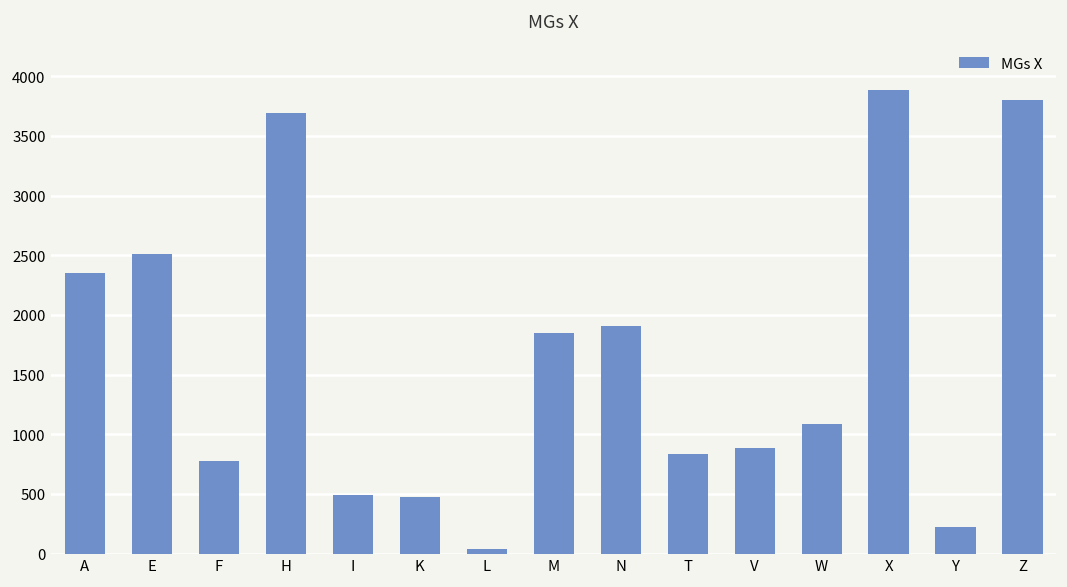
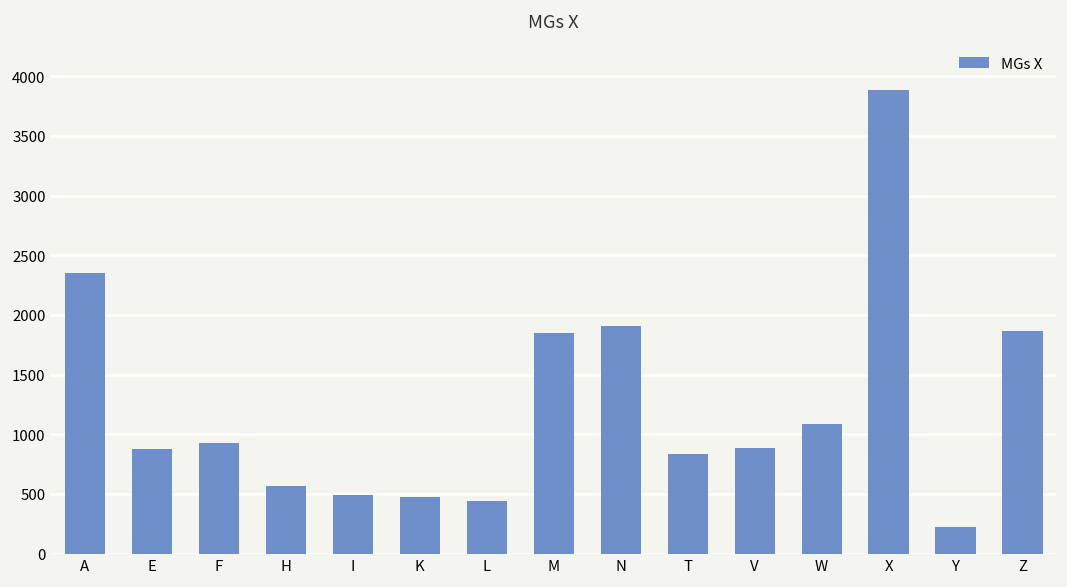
  {
    "A": 2400,
-   "E": 2500,
-   "F": 800,
-   "H": 3700,
+   "E": 900,
+   "F": 900,
+   "H": 600,
    "I": 500,
    "K": 500,
-   "L": 0,
+   "L": 400,
    "M": 1900,
    "N": 1900,
    "T": 800,
    "V": 900,
    "W": 1100,
    "X": 3900,
    "Y": 200,
-   "Z": 3800
+   "Z": 1900
  }
